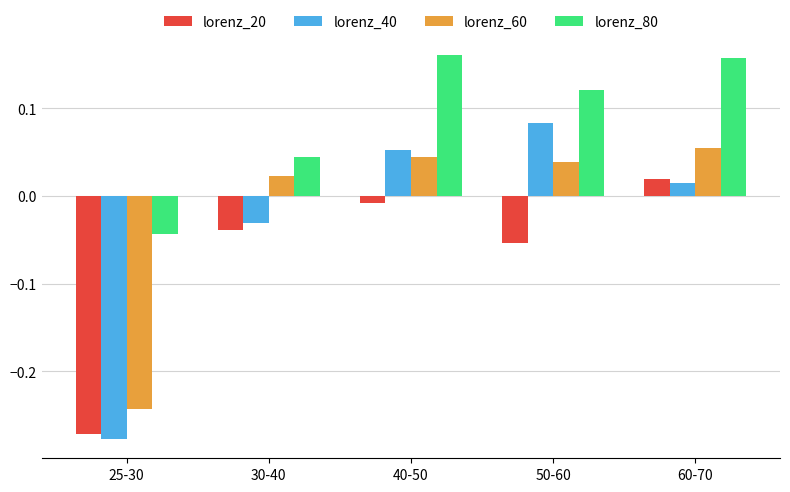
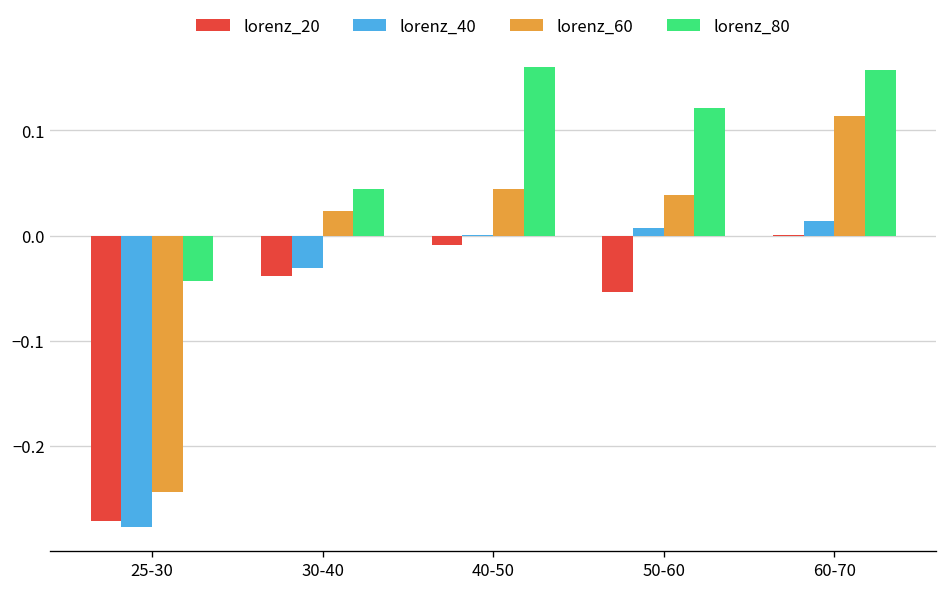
  {
    "lorenz_20": {
      "25-30": -0.27,
      "30-40": -0.04,
      "40-50": -0.01,
      "50-60": -0.05,
-     "60-70": 0.02
+     "60-70": 0.00
    },
    "lorenz_40": {
      "25-30": -0.28,
      "30-40": -0.03,
-     "40-50": 0.05,
-     "50-60": 0.08,
+     "40-50": 0.00,
+     "50-60": 0.01,
      "60-70": 0.01
    },
    "lorenz_60": {
      "25-30": -0.24,
      "30-40": 0.02,
      "40-50": 0.04,
      "50-60": 0.04,
-     "60-70": 0.05
+     "60-70": 0.11
    },
    "lorenz_80": {
      "25-30": -0.04,
      "30-40": 0.04,
      "40-50": 0.16,
      "50-60": 0.12,
      "60-70": 0.16
    }
  }
